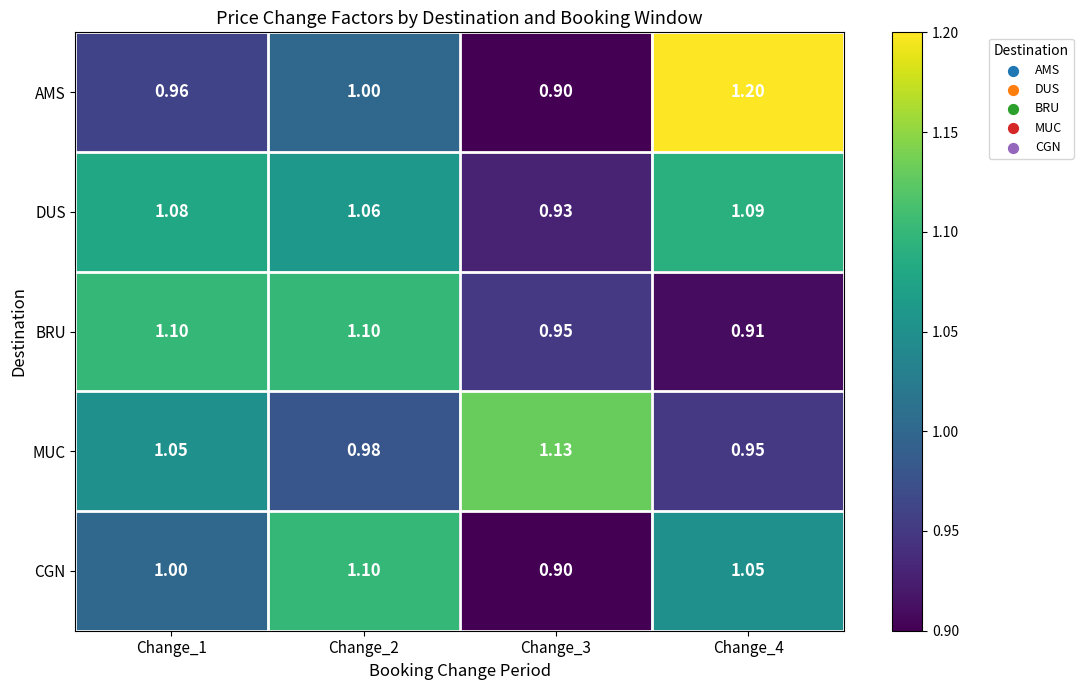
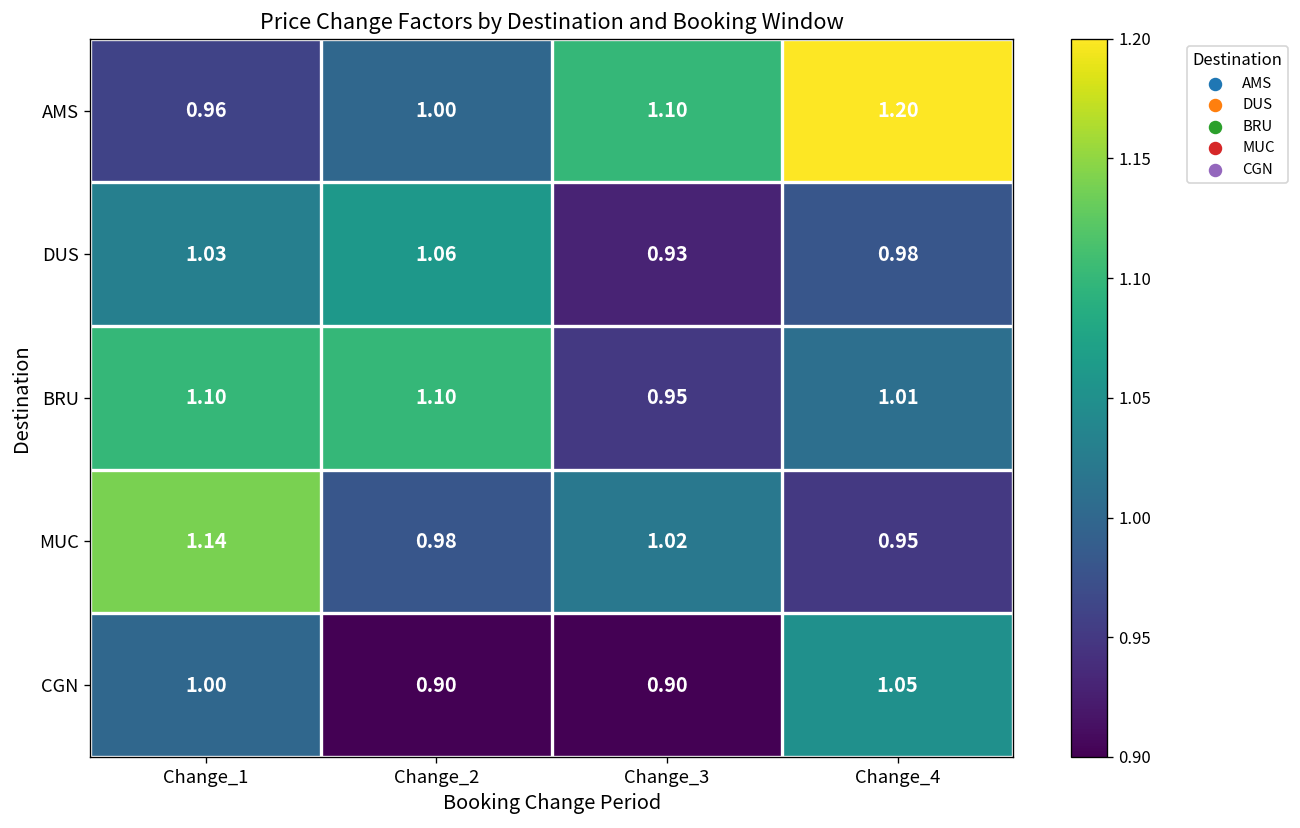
  {
    "AMS": {
      "Change_1": 0.96,
      "Change_2": 1.00,
-     "Change_3": 0.90,
+     "Change_3": 1.10,
      "Change_4": 1.20
    },
    "DUS": {
-     "Change_1": 1.08,
+     "Change_1": 1.03,
      "Change_2": 1.06,
      "Change_3": 0.93,
-     "Change_4": 1.09
+     "Change_4": 0.98
    },
    "BRU": {
      "Change_1": 1.10,
      "Change_2": 1.10,
      "Change_3": 0.95,
-     "Change_4": 0.91
+     "Change_4": 1.01
    },
    "MUC": {
-     "Change_1": 1.05,
+     "Change_1": 1.14,
      "Change_2": 0.98,
-     "Change_3": 1.13,
+     "Change_3": 1.02,
      "Change_4": 0.95
    },
    "CGN": {
      "Change_1": 1.00,
-     "Change_2": 1.10,
+     "Change_2": 0.90,
      "Change_3": 0.90,
      "Change_4": 1.05
    }
  }
